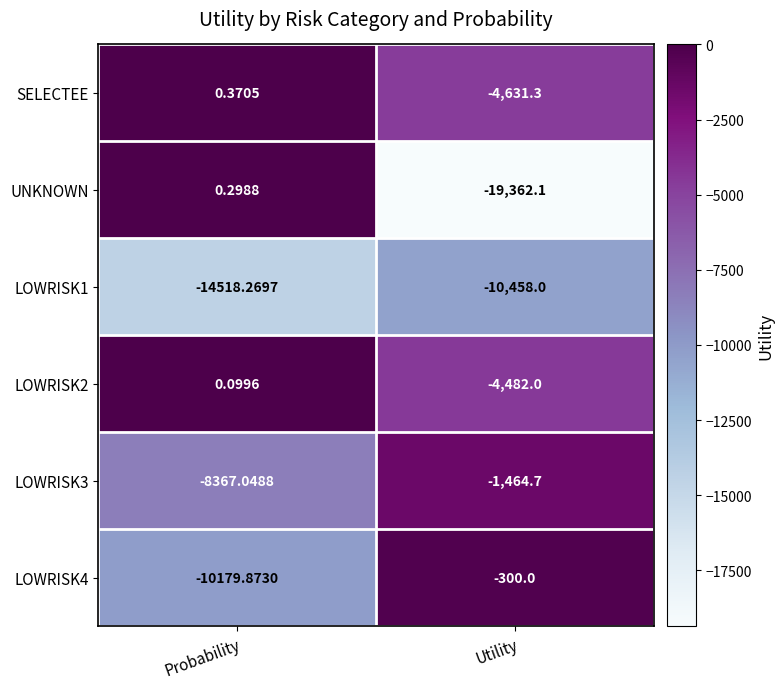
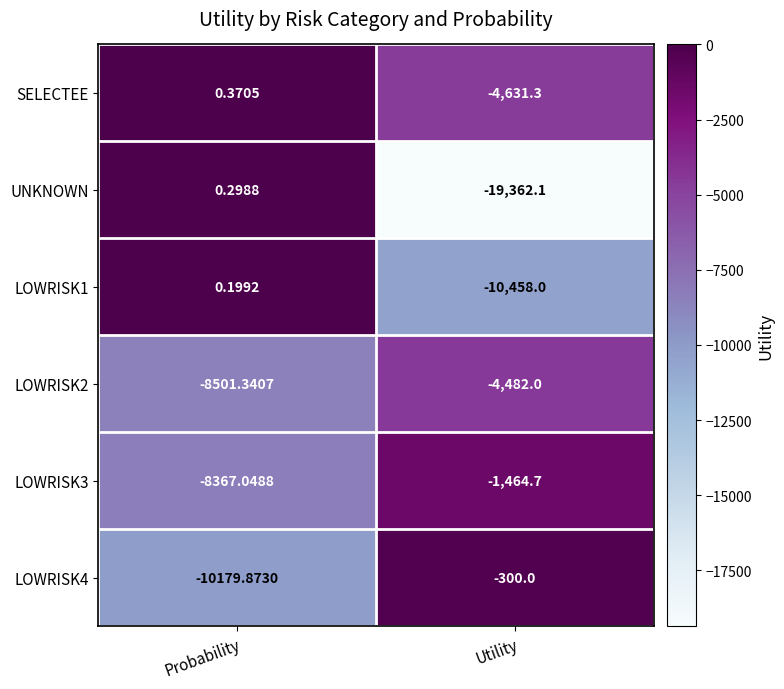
  {
    "SELECTEE": {
      "Probability": "0.3705",
      "Utility": "-4,631.3"
    },
    "UNKNOWN": {
      "Probability": "0.2988",
      "Utility": "-19,362.1"
    },
    "LOWRISK1": {
-     "Probability": "-14518.2697",
+     "Probability": "0.1992",
      "Utility": "-10,458.0"
    },
    "LOWRISK2": {
-     "Probability": "0.0996",
+     "Probability": "-8501.3407",
      "Utility": "-4,482.0"
    },
    "LOWRISK3": {
      "Probability": "-8367.0488",
      "Utility": "-1,464.7"
    },
    "LOWRISK4": {
      "Probability": "-10179.8730",
      "Utility": "-300.0"
    }
  }
